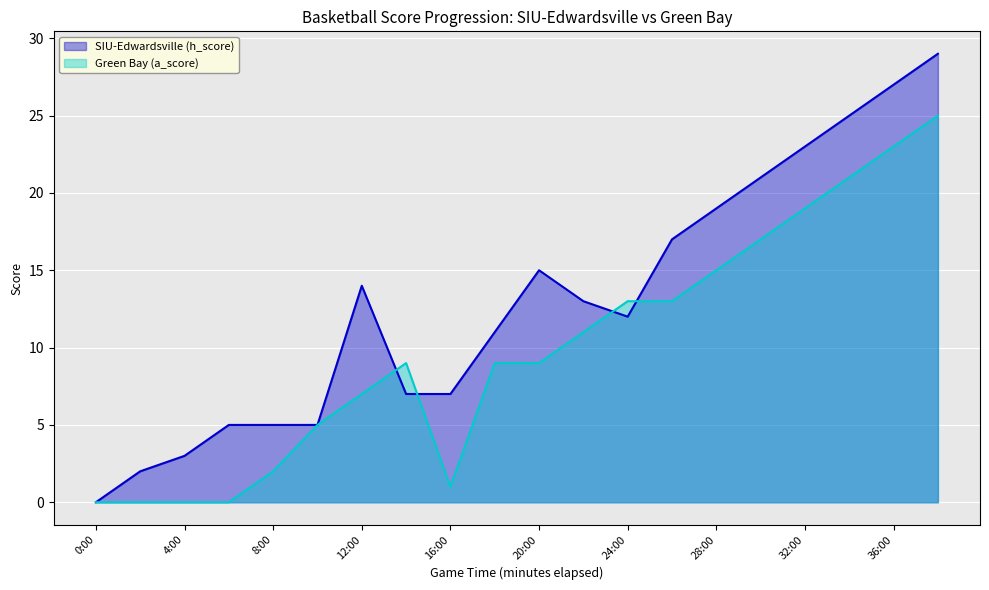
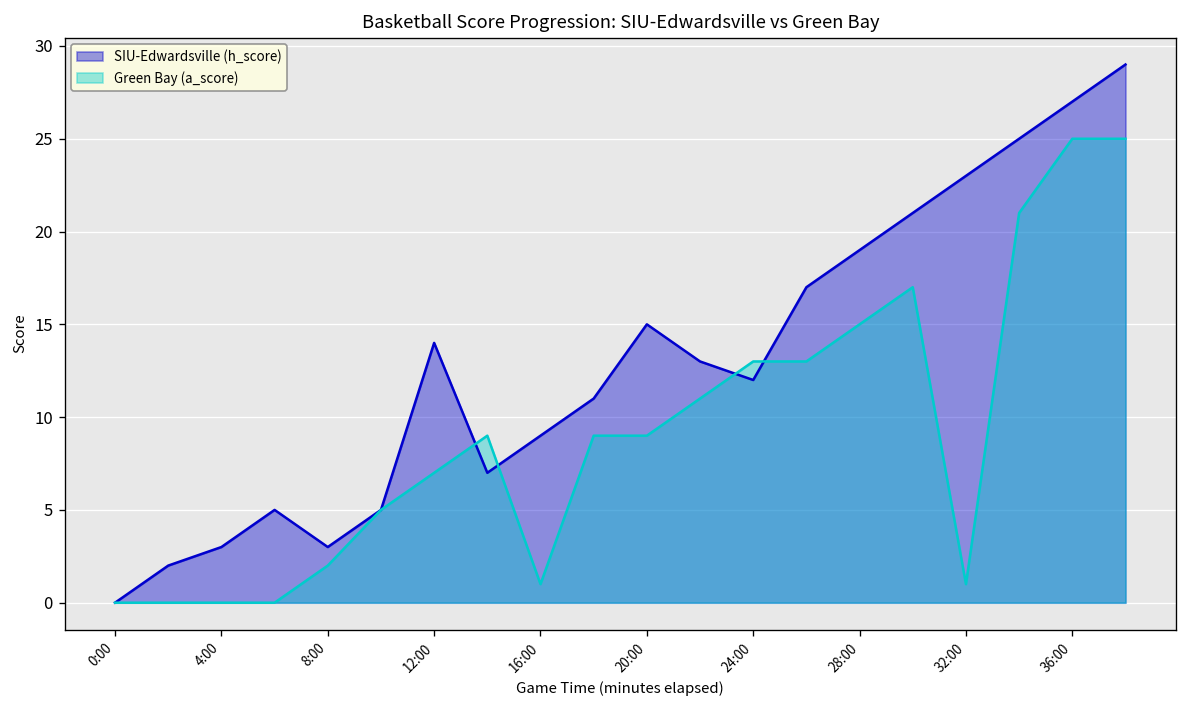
  {
    "SIU-Edwardsville (h_score)": {
      "4:00": 3,
-     "8:00": 5,
+     "8:00": 3,
      "12:00": 14,
-     "16:00": 7,
+     "16:00": 9,
      "20:00": 15,
      "24:00": 12,
      "28:00": 19,
      "32:00": 23,
      "36:00": 27
    },
    "Green Bay (a_score)": {
      "4:00": 0,
      "8:00": 2,
      "12:00": 7,
      "16:00": 1,
      "20:00": 9,
      "24:00": 13,
      "28:00": 15,
-     "32:00": 19,
-     "36:00": 23
+     "32:00": 1,
+     "36:00": 25
    }
  }
